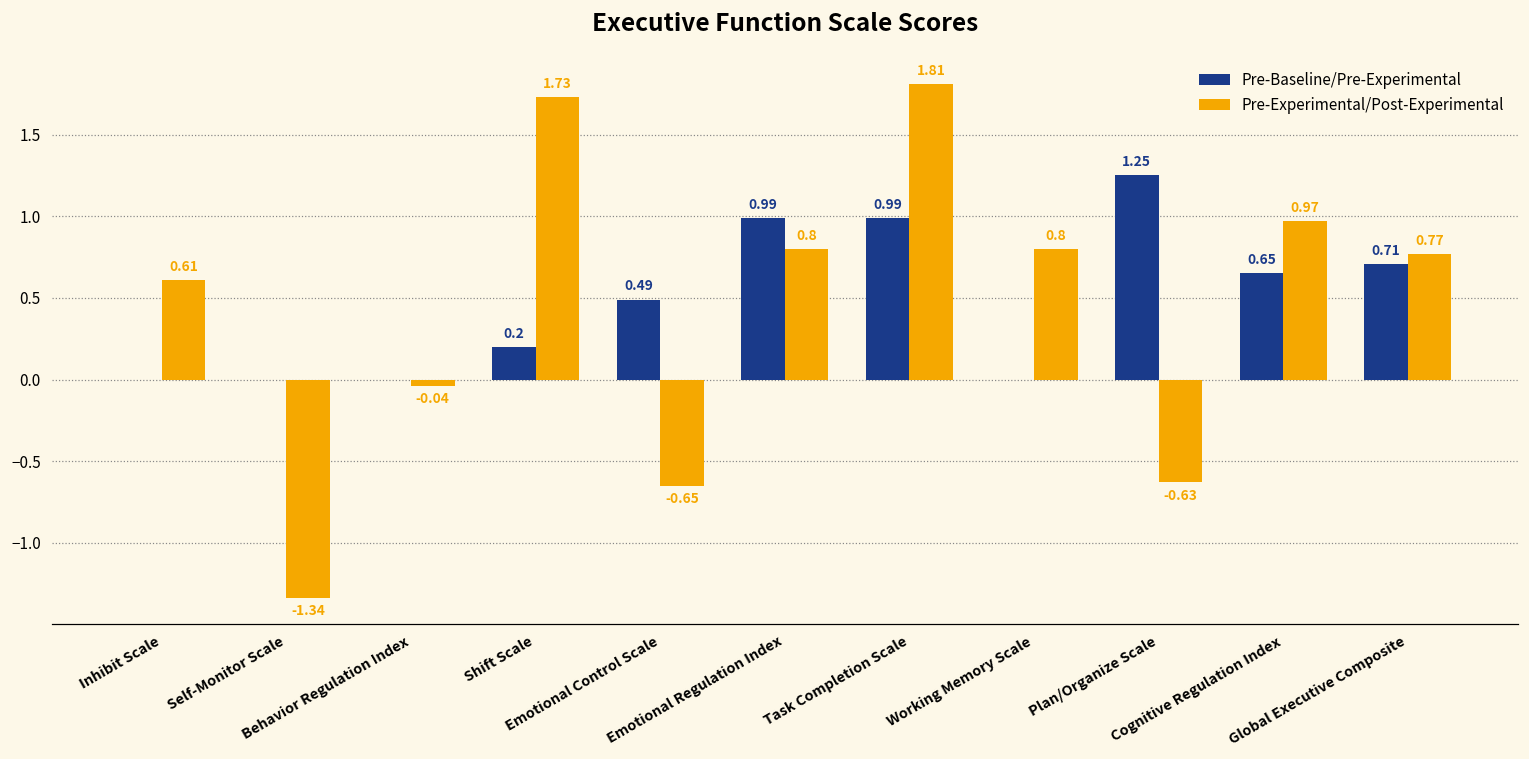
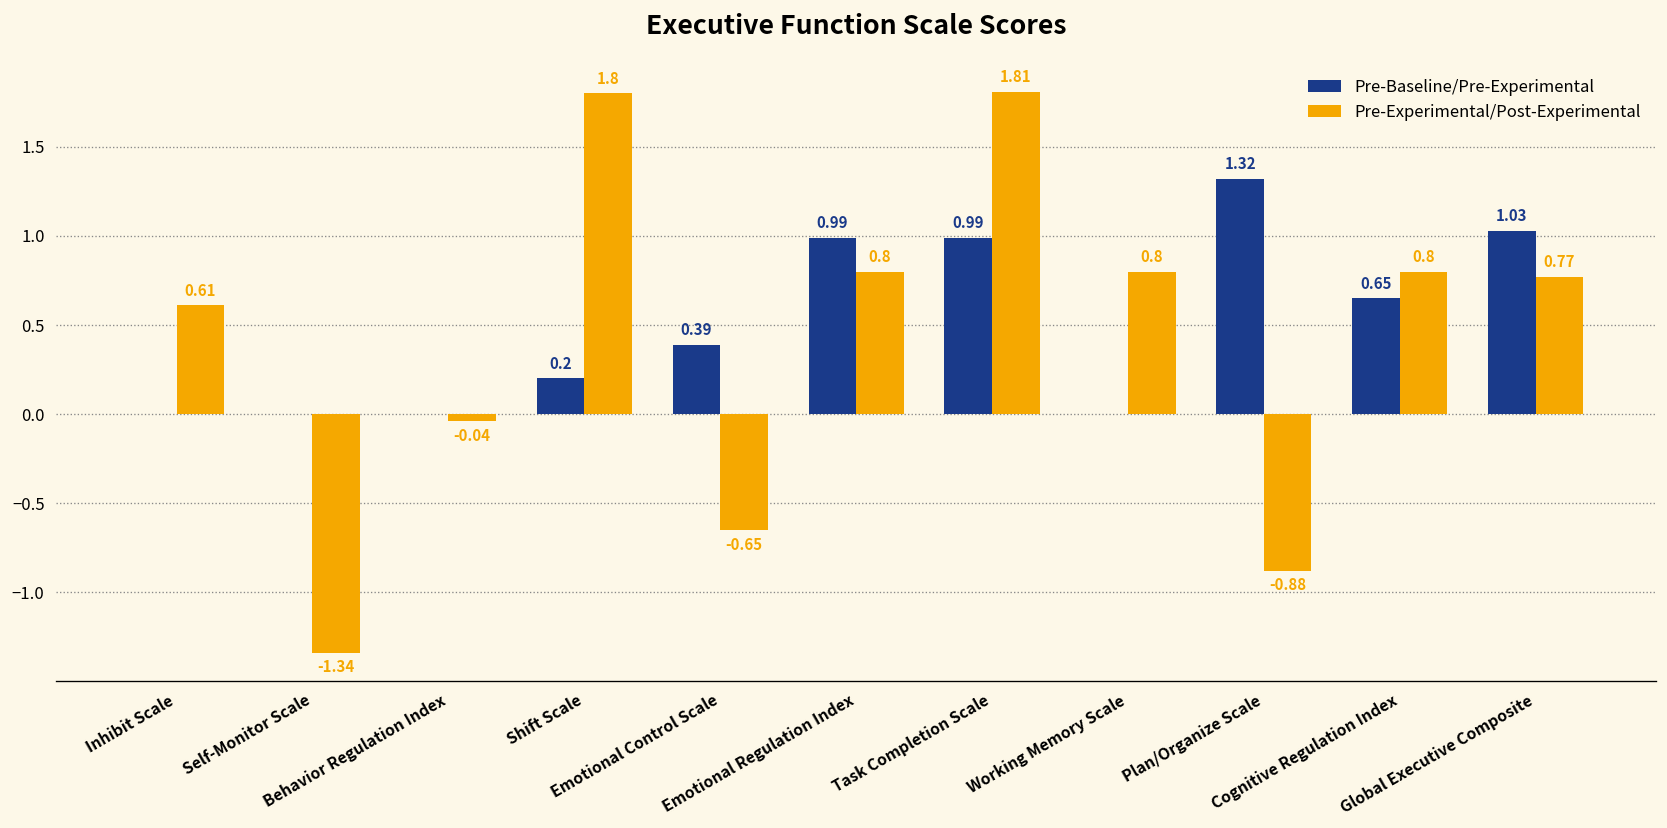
  {
    "Pre-Baseline/Pre-Experimental": {
      "Shift Scale": 0.2,
-     "Emotional Control Scale": 0.49,
+     "Emotional Control Scale": 0.39,
      "Emotional Regulation Index": 0.99,
      "Task Completion Scale": 0.99,
-     "Plan/Organize Scale": 1.25,
+     "Plan/Organize Scale": 1.32,
      "Cognitive Regulation Index": 0.65,
-     "Global Executive Composite": 0.71
+     "Global Executive Composite": 1.03
    },
    "Pre-Experimental/Post-Experimental": {
      "Inhibit Scale": 0.61,
      "Self-Monitor Scale": -1.34,
      "Behavior Regulation Index": -0.04,
-     "Shift Scale": 1.73,
+     "Shift Scale": 1.8,
      "Emotional Control Scale": -0.65,
      "Emotional Regulation Index": 0.8,
      "Task Completion Scale": 1.81,
      "Working Memory Scale": 0.8,
-     "Plan/Organize Scale": -0.63,
-     "Cognitive Regulation Index": 0.97,
+     "Plan/Organize Scale": -0.88,
+     "Cognitive Regulation Index": 0.8,
      "Global Executive Composite": 0.77
    }
  }
